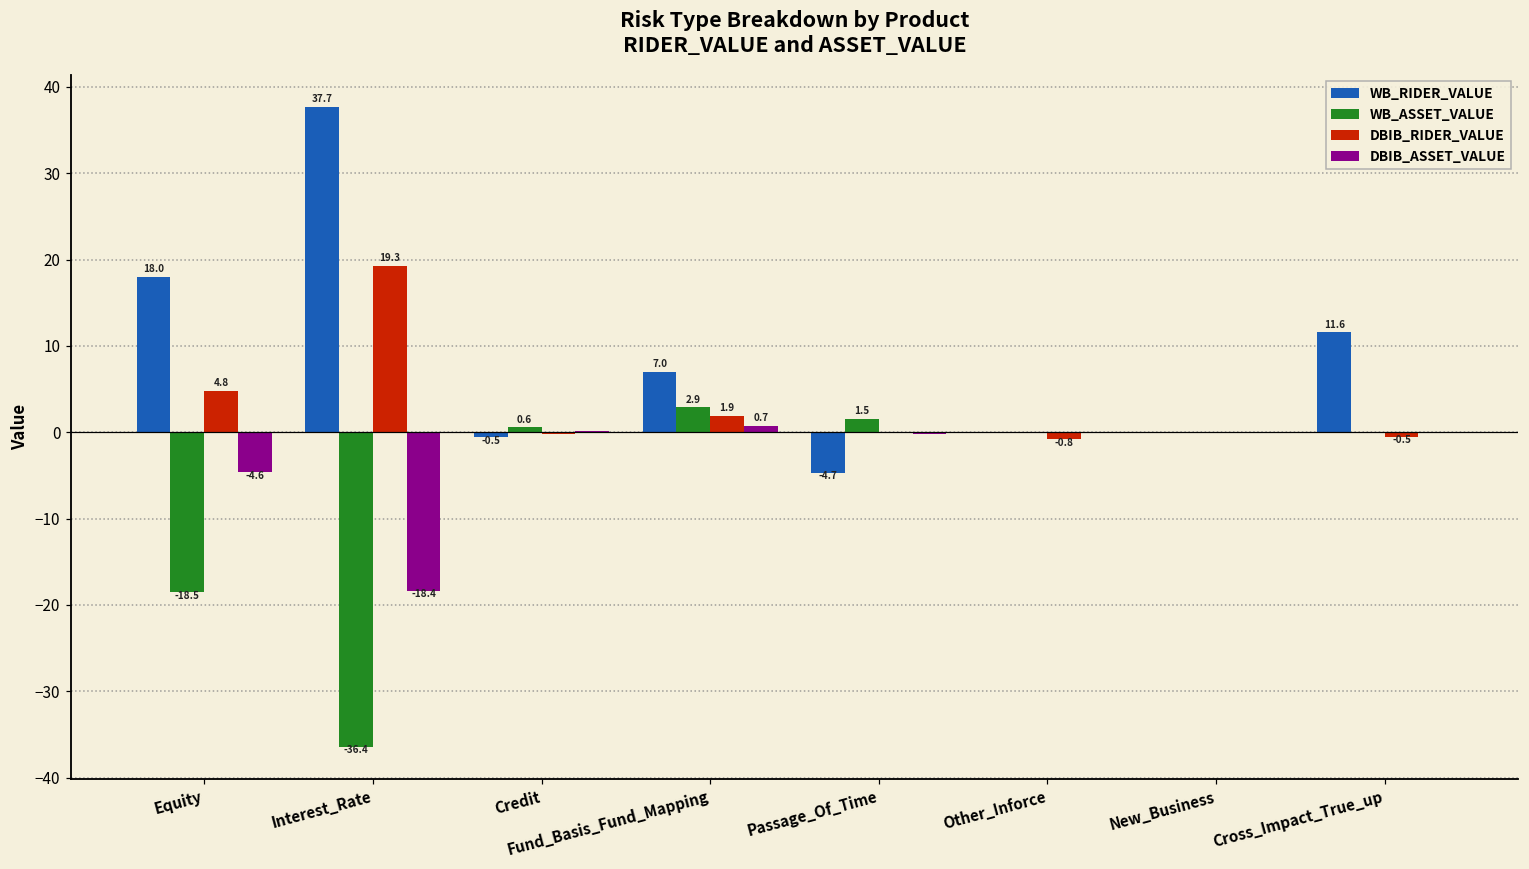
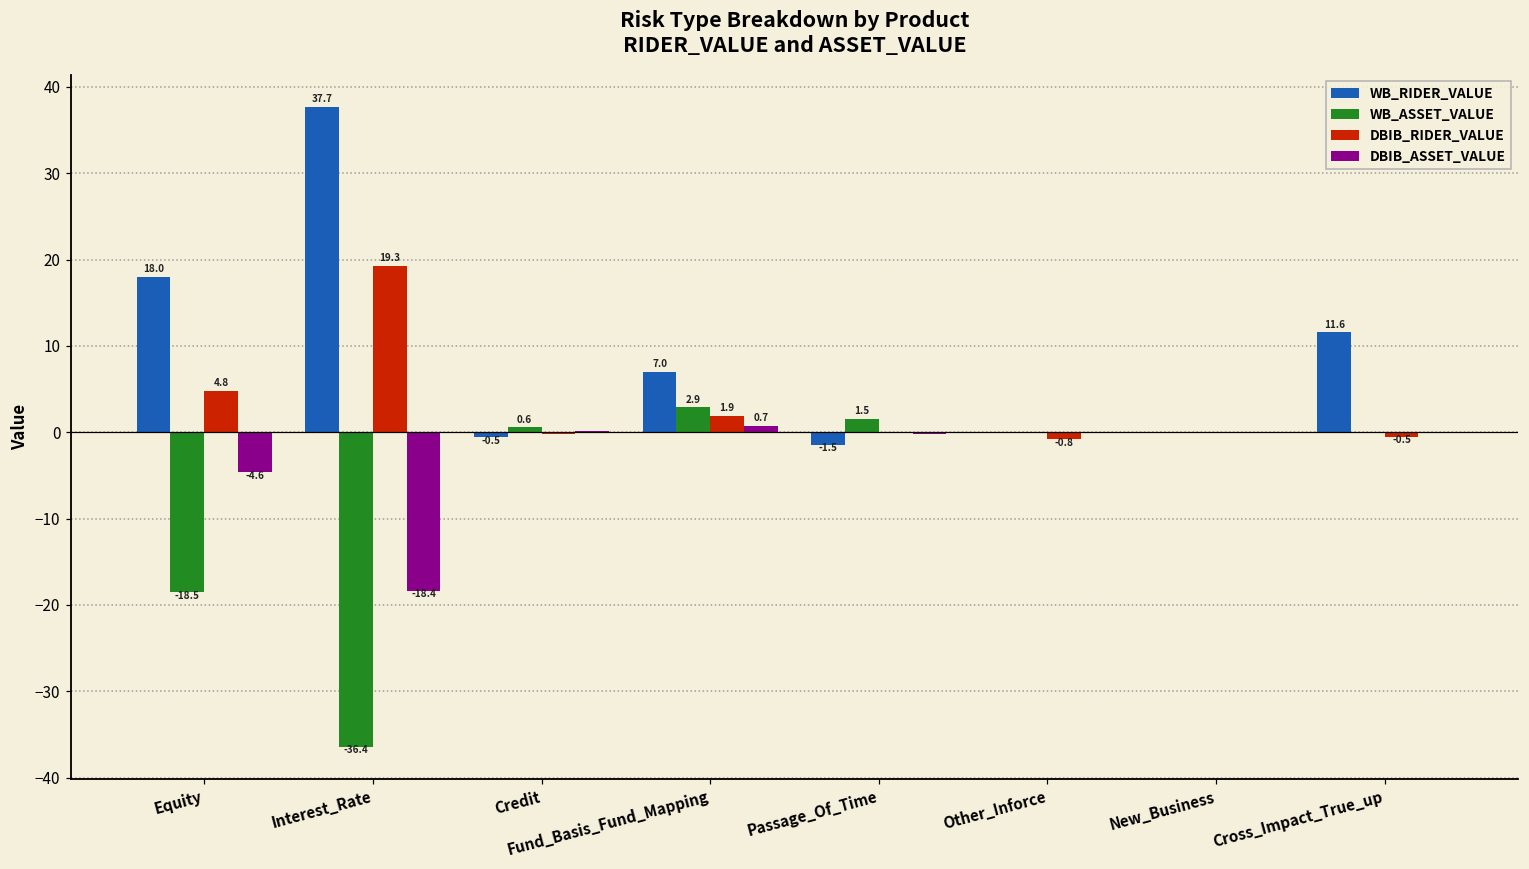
  {
    "WB_RIDER_VALUE": {
      "Equity": 18.0,
      "Interest_Rate": 37.7,
      "Credit": -0.5,
      "Fund_Basis_Fund_Mapping": 7.0,
-     "Passage_Of_Time": -4.7,
+     "Passage_Of_Time": -1.5,
      "Cross_Impact_True_up": 11.6
    },
    "WB_ASSET_VALUE": {
      "Equity": -18.5,
      "Interest_Rate": -36.4,
      "Credit": 0.6,
      "Fund_Basis_Fund_Mapping": 2.9,
      "Passage_Of_Time": 1.5
    },
    "DBIB_RIDER_VALUE": {
      "Equity": 4.8,
      "Interest_Rate": 19.3,
      "Fund_Basis_Fund_Mapping": 1.9,
      "Other_Inforce": -0.8,
      "Cross_Impact_True_up": -0.5
    },
    "DBIB_ASSET_VALUE": {
      "Equity": -4.6,
      "Interest_Rate": -18.4,
      "Fund_Basis_Fund_Mapping": 0.7
    }
  }
